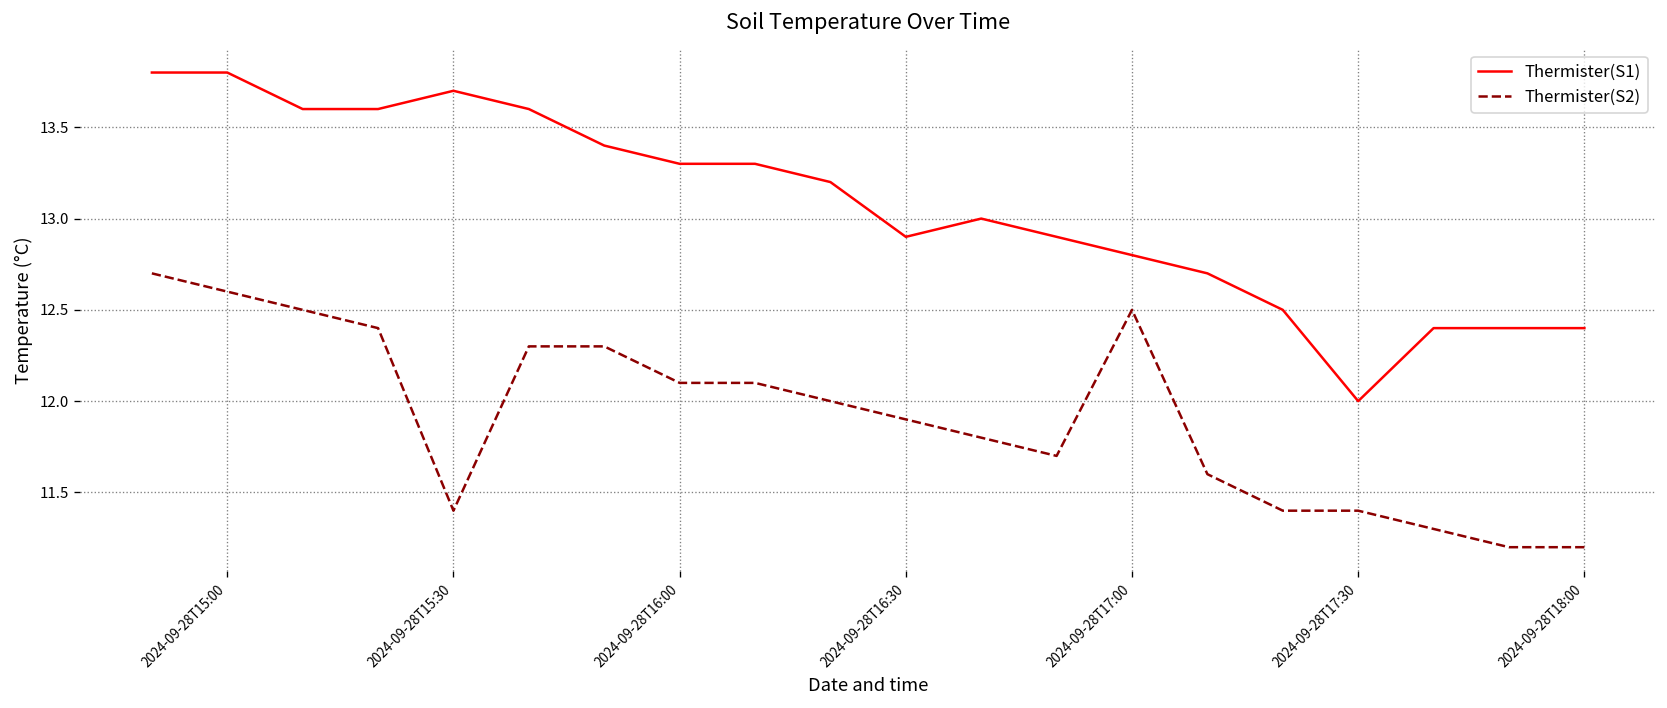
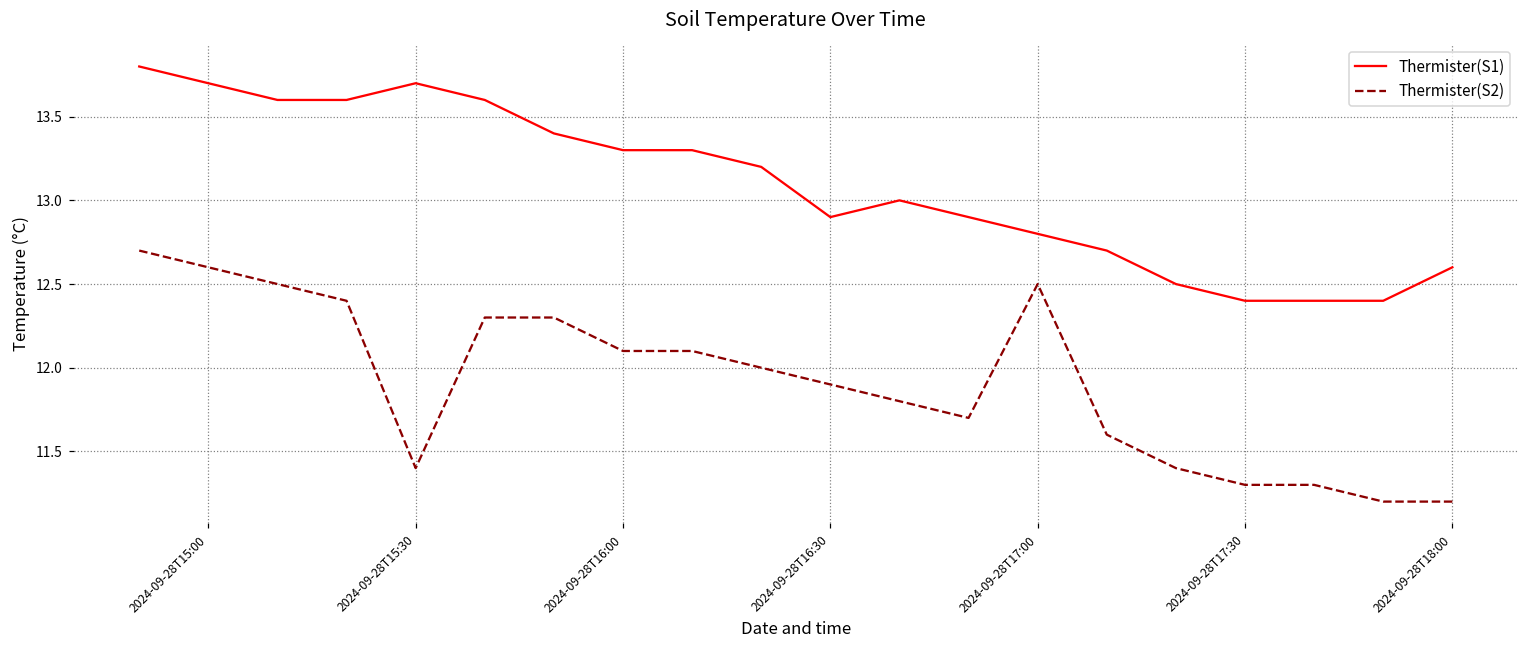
  {
    "Thermister(S1)": {
-     "2024-09-28T15:00": 13.8,
+     "2024-09-28T15:00": 13.7,
      "2024-09-28T15:30": 13.7,
      "2024-09-28T16:00": 13.3,
      "2024-09-28T16:30": 12.9,
      "2024-09-28T17:00": 12.8,
-     "2024-09-28T17:30": 12.0,
-     "2024-09-28T18:00": 12.4
+     "2024-09-28T17:30": 12.4,
+     "2024-09-28T18:00": 12.6
    },
    "Thermister(S2)": {
      "2024-09-28T15:00": 12.6,
      "2024-09-28T15:30": 11.4,
      "2024-09-28T16:00": 12.1,
      "2024-09-28T16:30": 11.9,
      "2024-09-28T17:00": 12.5,
-     "2024-09-28T17:30": 11.4,
+     "2024-09-28T17:30": 11.3,
      "2024-09-28T18:00": 11.2
    }
  }
